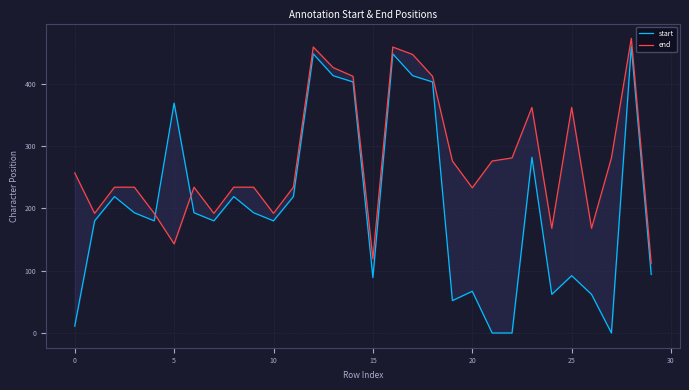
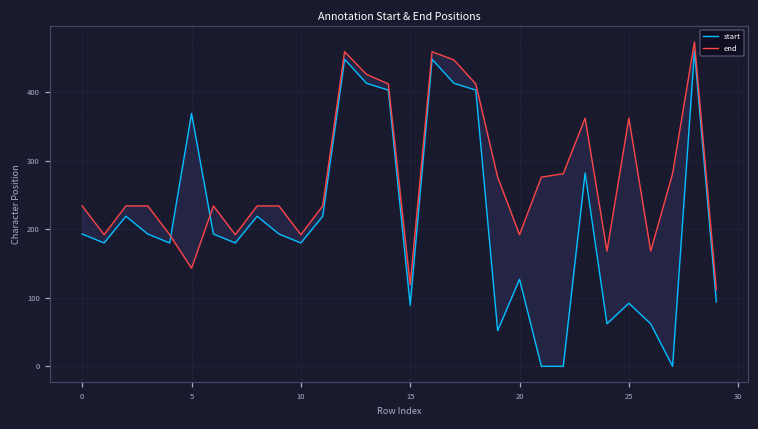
  {
    "start": {
-     "0": 10,
+     "0": 190,
      "10": 180,
      "15": 90,
-     "20": 70,
+     "20": 130,
      "25": 90
    },
    "end": {
-     "0": 260,
+     "0": 230,
      "5": 140,
-     "20": 230
+     "20": 190
    }
  }
